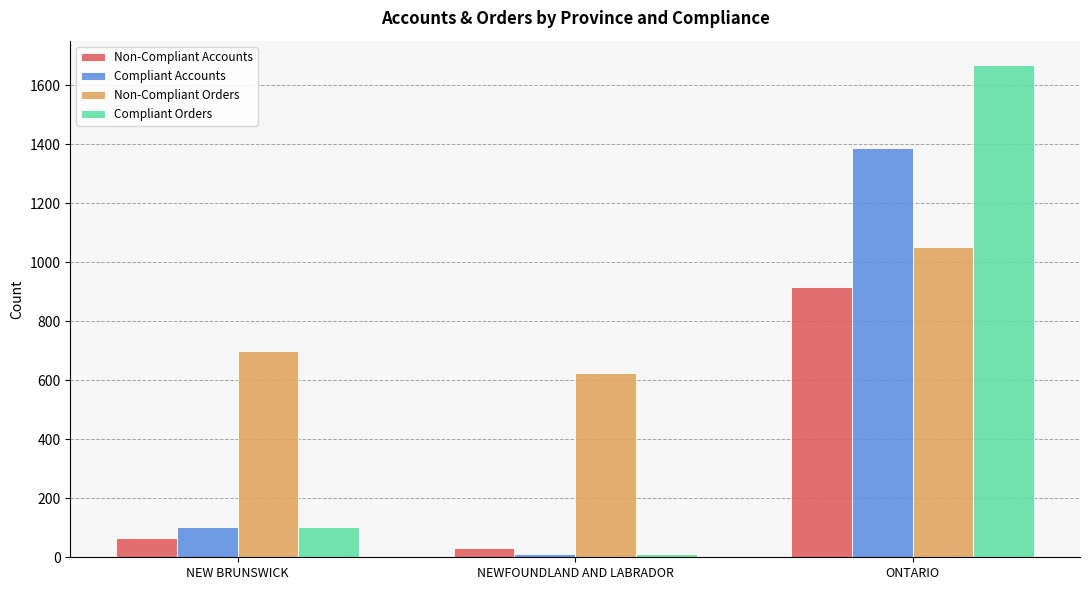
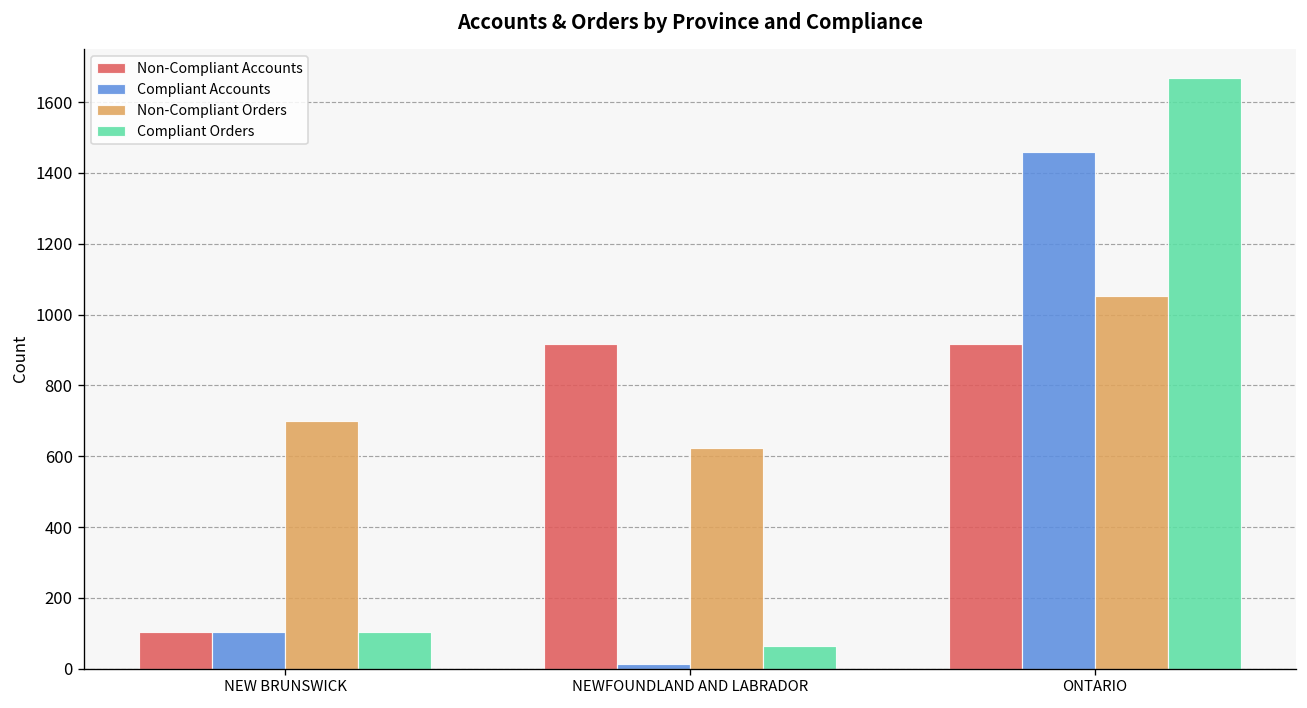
  {
    "Non-Compliant Accounts": {
-     "NEW BRUNSWICK": 60,
-     "NEWFOUNDLAND AND LABRADOR": 30,
+     "NEW BRUNSWICK": 110,
+     "NEWFOUNDLAND AND LABRADOR": 920,
      "ONTARIO": 920
    },
    "Compliant Accounts": {
      "NEW BRUNSWICK": 100,
      "NEWFOUNDLAND AND LABRADOR": 10,
-     "ONTARIO": 1390
+     "ONTARIO": 1460
    },
    "Non-Compliant Orders": {
      "NEW BRUNSWICK": 700,
      "NEWFOUNDLAND AND LABRADOR": 620,
      "ONTARIO": 1050
    },
    "Compliant Orders": {
      "NEW BRUNSWICK": 100,
-     "NEWFOUNDLAND AND LABRADOR": 10,
+     "NEWFOUNDLAND AND LABRADOR": 60,
      "ONTARIO": 1670
    }
  }
